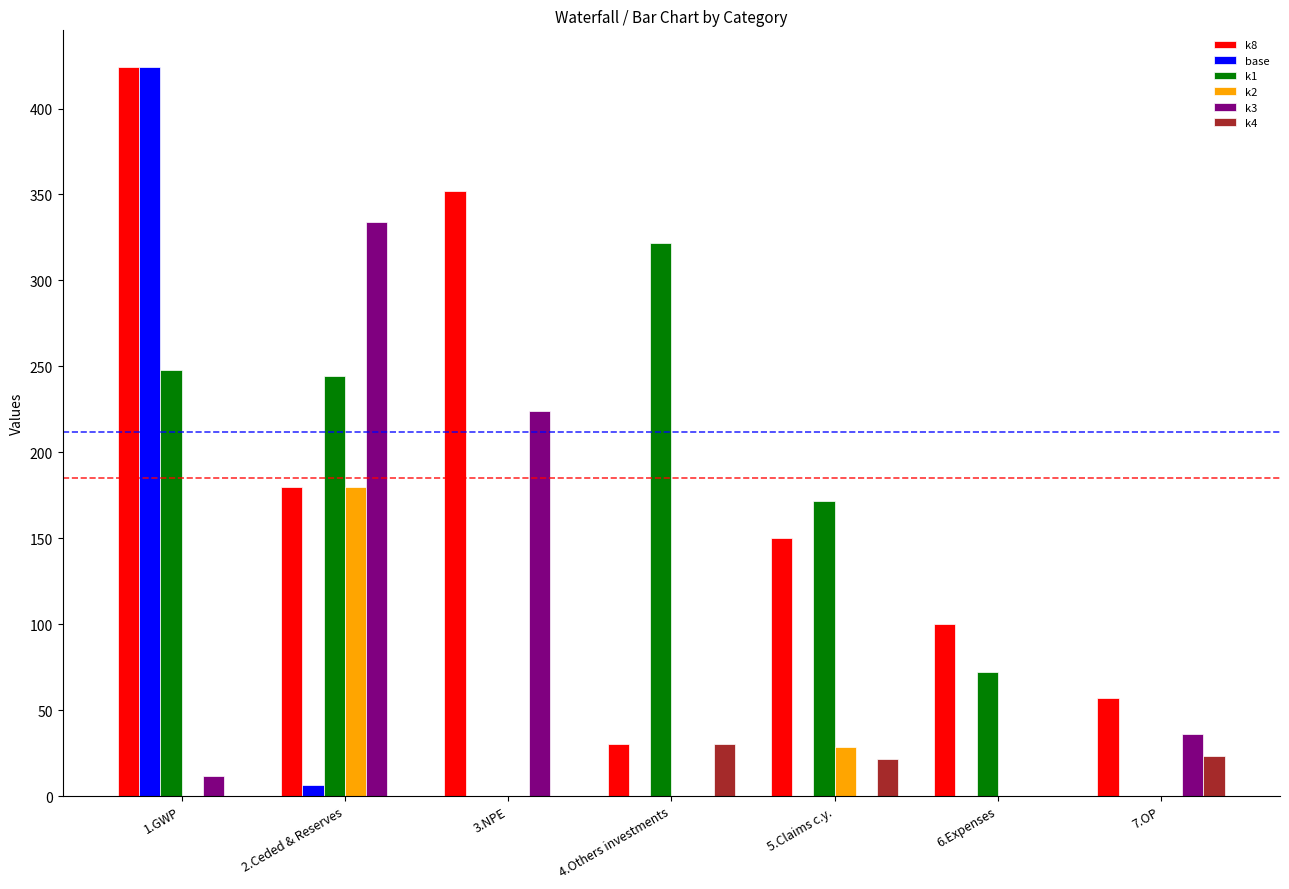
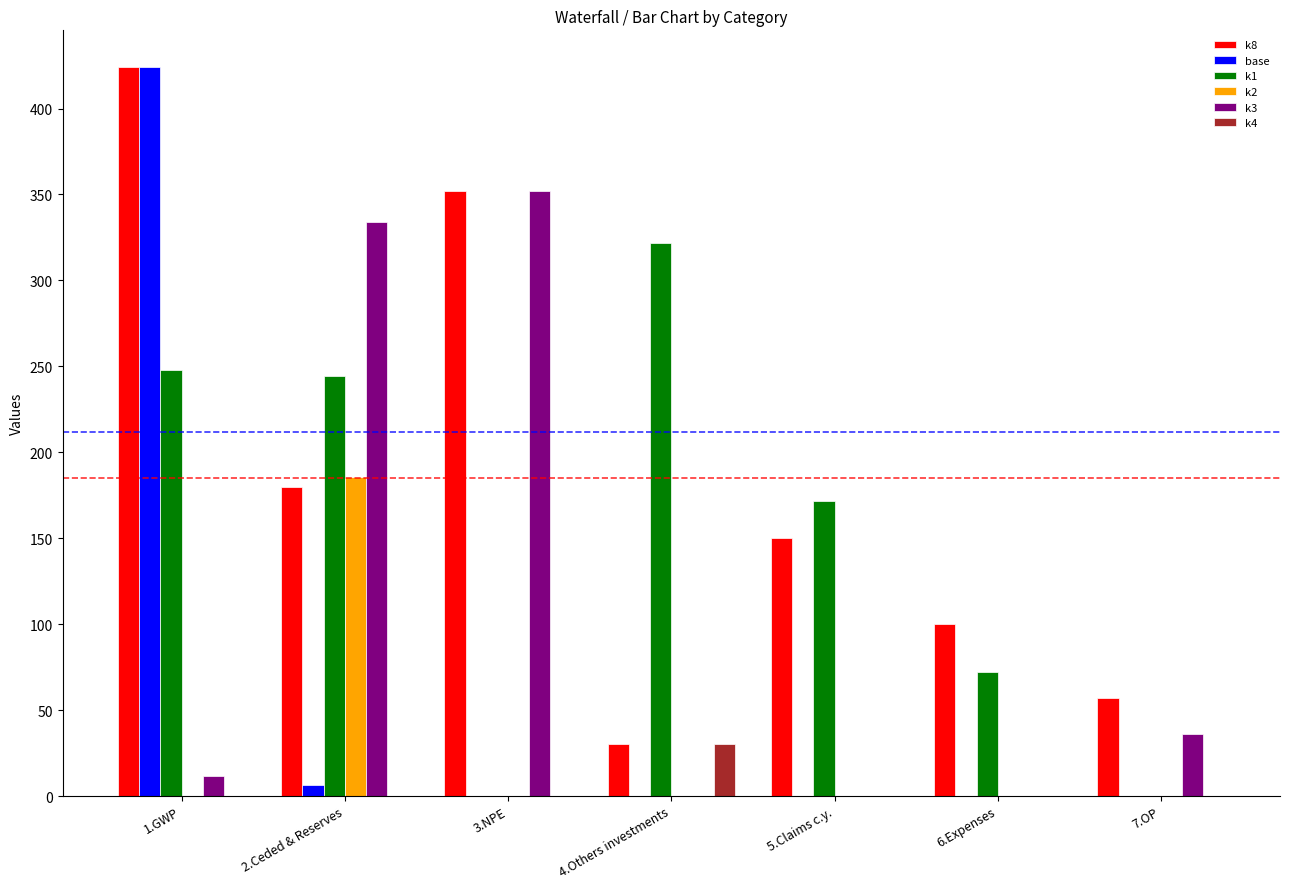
  {
    "k8": {
      "1.GWP": 424,
      "2.Ceded & Reserves": 180,
      "3.NPE": 352,
      "4.Others investments": 30,
      "5.Claims c.y.": 150,
      "6.Expenses": 100,
      "7.OP": 57
    },
    "base": {
      "1.GWP": 424,
      "2.Ceded & Reserves": 7,
      "3.NPE": 0,
      "4.Others investments": 0,
      "5.Claims c.y.": 0,
      "6.Expenses": 0,
      "7.OP": 0
    },
    "k1": {
      "1.GWP": 248,
      "2.Ceded & Reserves": 244,
      "3.NPE": 0,
      "4.Others investments": 322,
      "5.Claims c.y.": 172,
      "6.Expenses": 72,
      "7.OP": 0
    },
    "k2": {
      "1.GWP": 0,
-     "2.Ceded & Reserves": 180,
+     "2.Ceded & Reserves": 186,
      "3.NPE": 0,
      "4.Others investments": 0,
-     "5.Claims c.y.": 29,
+     "5.Claims c.y.": 0,
      "6.Expenses": 0,
      "7.OP": 0
    },
    "k3": {
      "1.GWP": 12,
      "2.Ceded & Reserves": 334,
-     "3.NPE": 224,
+     "3.NPE": 352,
      "4.Others investments": 0,
      "5.Claims c.y.": 0,
      "6.Expenses": 0,
      "7.OP": 36
    },
    "k4": {
      "1.GWP": 0,
      "2.Ceded & Reserves": 0,
      "3.NPE": 0,
      "4.Others investments": 30,
-     "5.Claims c.y.": 22,
+     "5.Claims c.y.": 0,
      "6.Expenses": 0,
-     "7.OP": 23
+     "7.OP": 0
    }
  }
